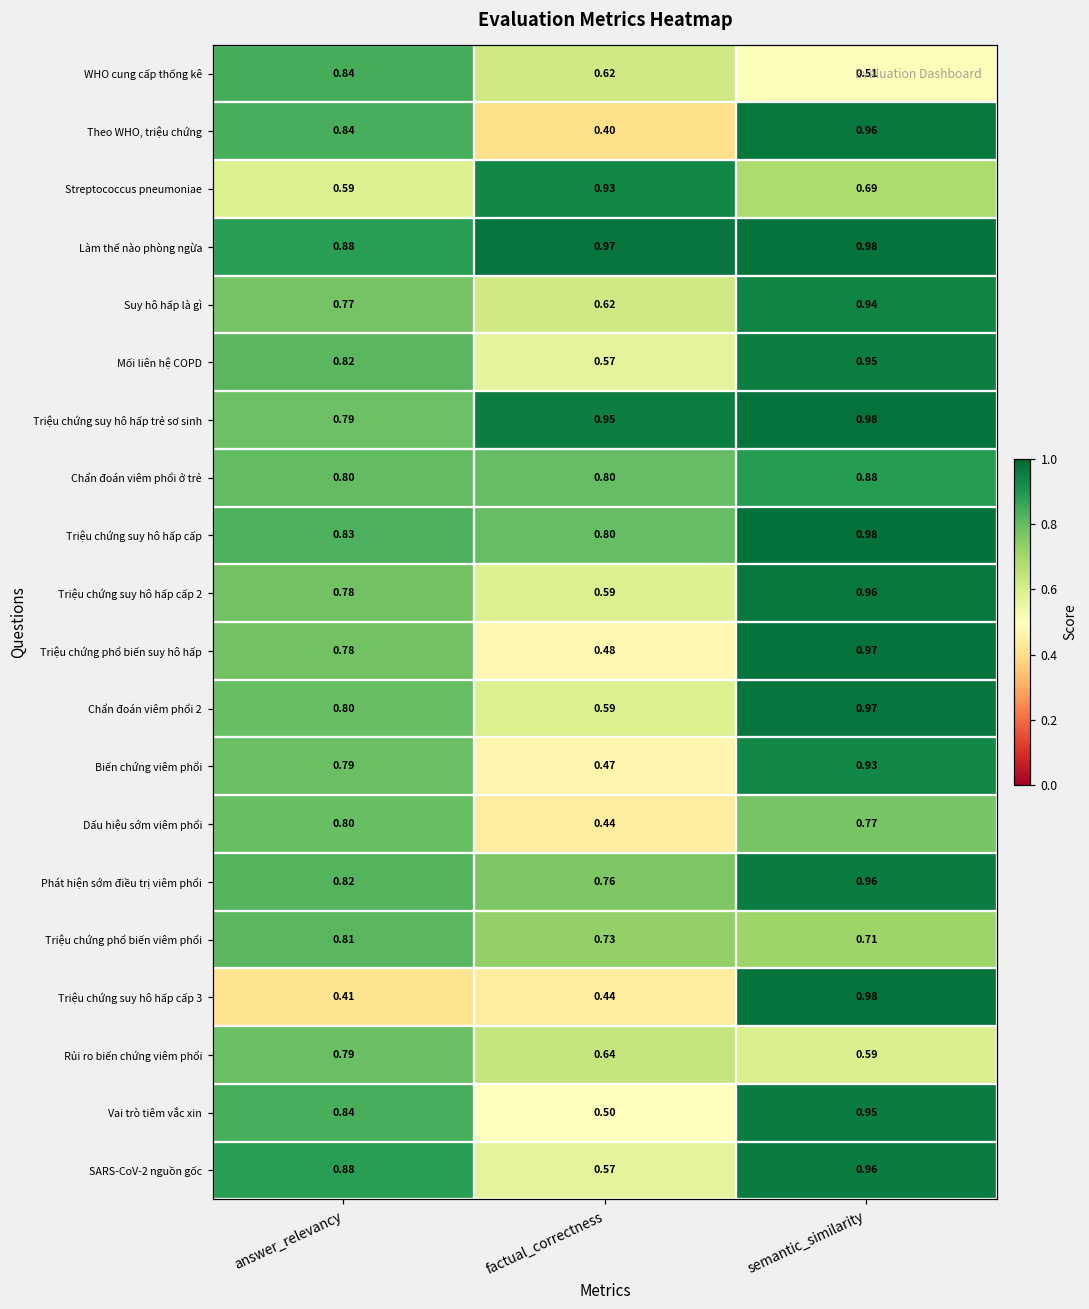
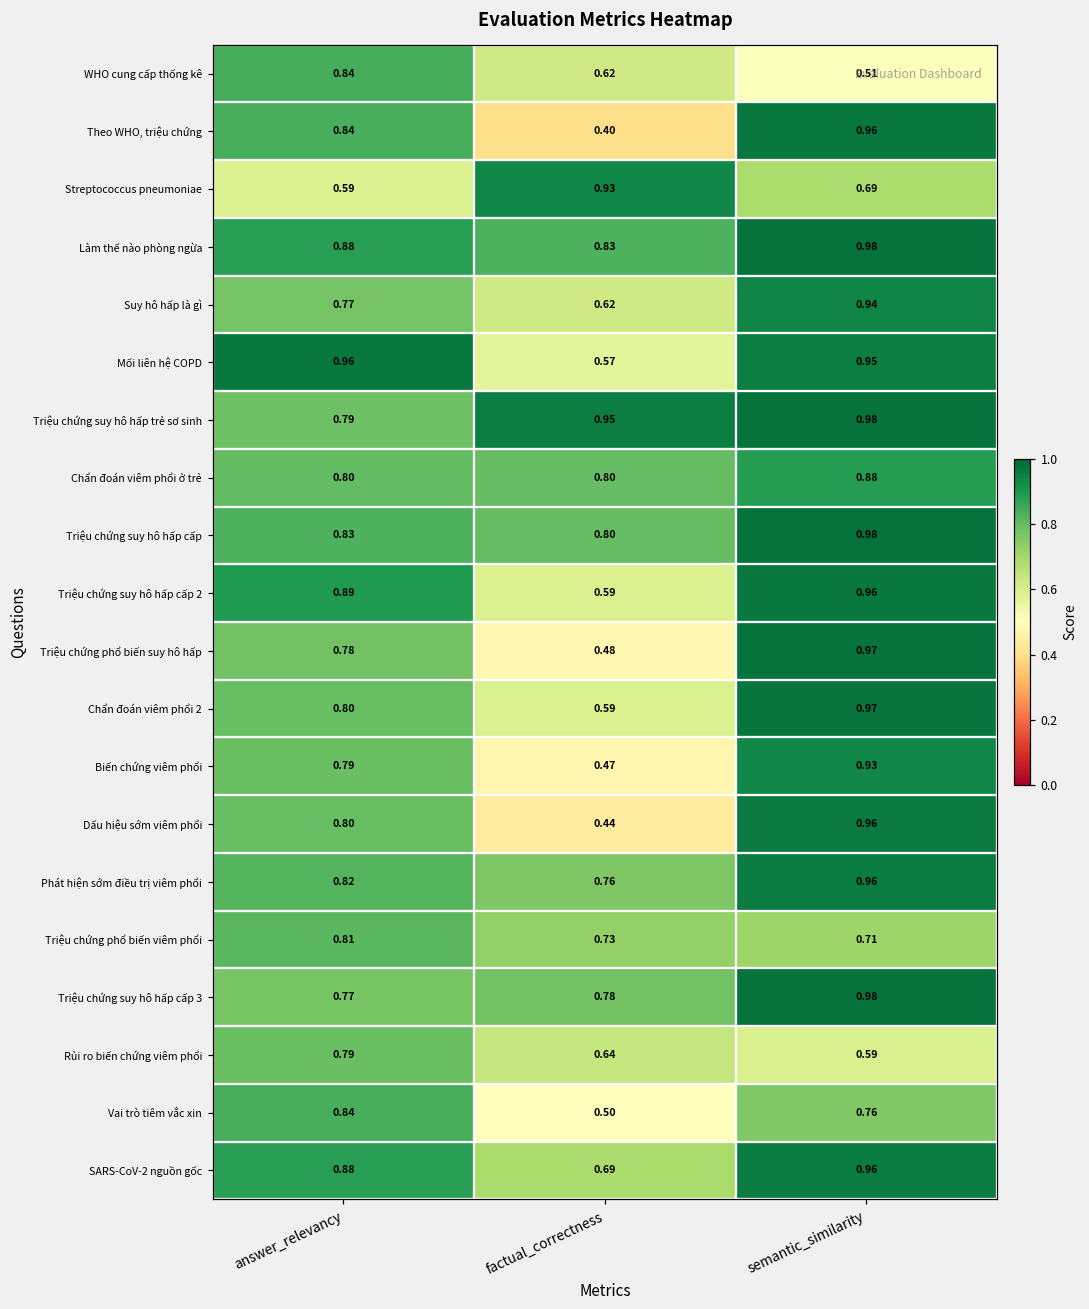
  {
    "WHO cung cấp thống kê": {
      "answer_relevancy": 0.84,
      "factual_correctness": 0.62
    },
    "Theo WHO, triệu chứng": {
      "answer_relevancy": 0.84,
      "factual_correctness": 0.40,
      "semantic_similarity": 0.96
    },
    "Streptococcus pneumoniae": {
      "answer_relevancy": 0.59,
      "factual_correctness": 0.93,
      "semantic_similarity": 0.69
    },
    "Làm thế nào phòng ngừa": {
      "answer_relevancy": 0.88,
-     "factual_correctness": 0.97,
+     "factual_correctness": 0.83,
      "semantic_similarity": 0.98
    },
    "Suy hô hấp là gì": {
      "answer_relevancy": 0.77,
      "factual_correctness": 0.62,
      "semantic_similarity": 0.94
    },
    "Mối liên hệ COPD": {
-     "answer_relevancy": 0.82,
+     "answer_relevancy": 0.96,
      "factual_correctness": 0.57,
      "semantic_similarity": 0.95
    },
    "Triệu chứng suy hô hấp trẻ sơ sinh": {
      "answer_relevancy": 0.79,
      "factual_correctness": 0.95,
      "semantic_similarity": 0.98
    },
    "Chẩn đoán viêm phổi ở trẻ": {
      "answer_relevancy": 0.80,
      "factual_correctness": 0.80,
      "semantic_similarity": 0.88
    },
    "Triệu chứng suy hô hấp cấp": {
      "answer_relevancy": 0.83,
      "factual_correctness": 0.80,
      "semantic_similarity": 0.98
    },
    "Triệu chứng suy hô hấp cấp 2": {
-     "answer_relevancy": 0.78,
+     "answer_relevancy": 0.89,
      "factual_correctness": 0.59,
      "semantic_similarity": 0.96
    },
    "Triệu chứng phổ biến suy hô hấp": {
      "answer_relevancy": 0.78,
      "factual_correctness": 0.48,
      "semantic_similarity": 0.97
    },
    "Chẩn đoán viêm phổi 2": {
      "answer_relevancy": 0.80,
      "factual_correctness": 0.59,
      "semantic_similarity": 0.97
    },
    "Biến chứng viêm phổi": {
      "answer_relevancy": 0.79,
      "factual_correctness": 0.47,
      "semantic_similarity": 0.93
    },
    "Dấu hiệu sớm viêm phổi": {
      "answer_relevancy": 0.80,
      "factual_correctness": 0.44,
-     "semantic_similarity": 0.77
+     "semantic_similarity": 0.96
    },
    "Phát hiện sớm điều trị viêm phổi": {
      "answer_relevancy": 0.82,
      "factual_correctness": 0.76,
      "semantic_similarity": 0.96
    },
    "Triệu chứng phổ biến viêm phổi": {
      "answer_relevancy": 0.81,
      "factual_correctness": 0.73,
      "semantic_similarity": 0.71
    },
    "Triệu chứng suy hô hấp cấp 3": {
-     "answer_relevancy": 0.41,
-     "factual_correctness": 0.44,
+     "answer_relevancy": 0.77,
+     "factual_correctness": 0.78,
      "semantic_similarity": 0.98
    },
    "Rủi ro biến chứng viêm phổi": {
      "answer_relevancy": 0.79,
      "factual_correctness": 0.64,
      "semantic_similarity": 0.59
    },
    "Vai trò tiêm vắc xin": {
      "answer_relevancy": 0.84,
      "factual_correctness": 0.50,
-     "semantic_similarity": 0.95
+     "semantic_similarity": 0.76
    },
    "SARS-CoV-2 nguồn gốc": {
      "answer_relevancy": 0.88,
-     "factual_correctness": 0.57,
+     "factual_correctness": 0.69,
      "semantic_similarity": 0.96
    }
  }
